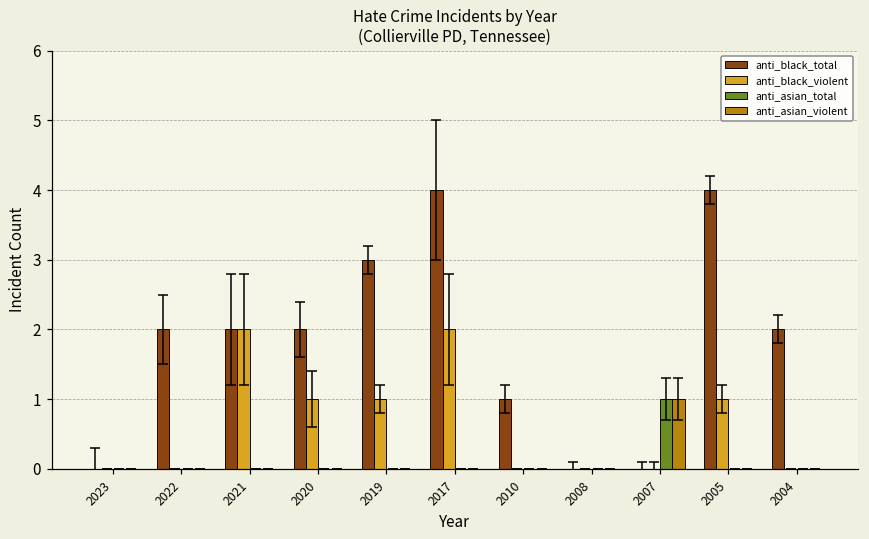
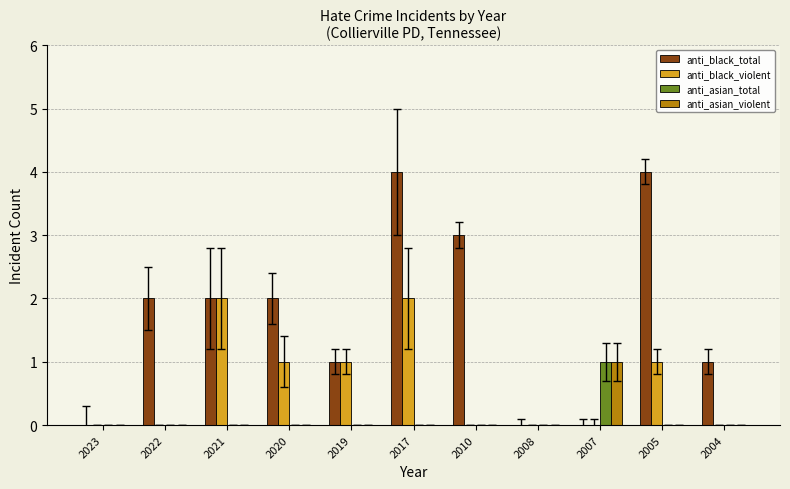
  {
    "anti_black_total": {
      "2023": 0,
      "2022": 2,
      "2021": 2,
      "2020": 2,
-     "2019": 3,
+     "2019": 1,
      "2017": 4,
-     "2010": 1,
+     "2010": 3,
      "2008": 0,
      "2007": 0,
      "2005": 4,
-     "2004": 2
+     "2004": 1
    },
    "anti_asian_total": {
      "2023": 0,
      "2022": 0,
      "2021": 0,
      "2020": 0,
      "2019": 0,
      "2017": 0,
      "2010": 0,
      "2008": 0,
      "2007": 1,
      "2005": 0,
      "2004": 0
    }
  }
